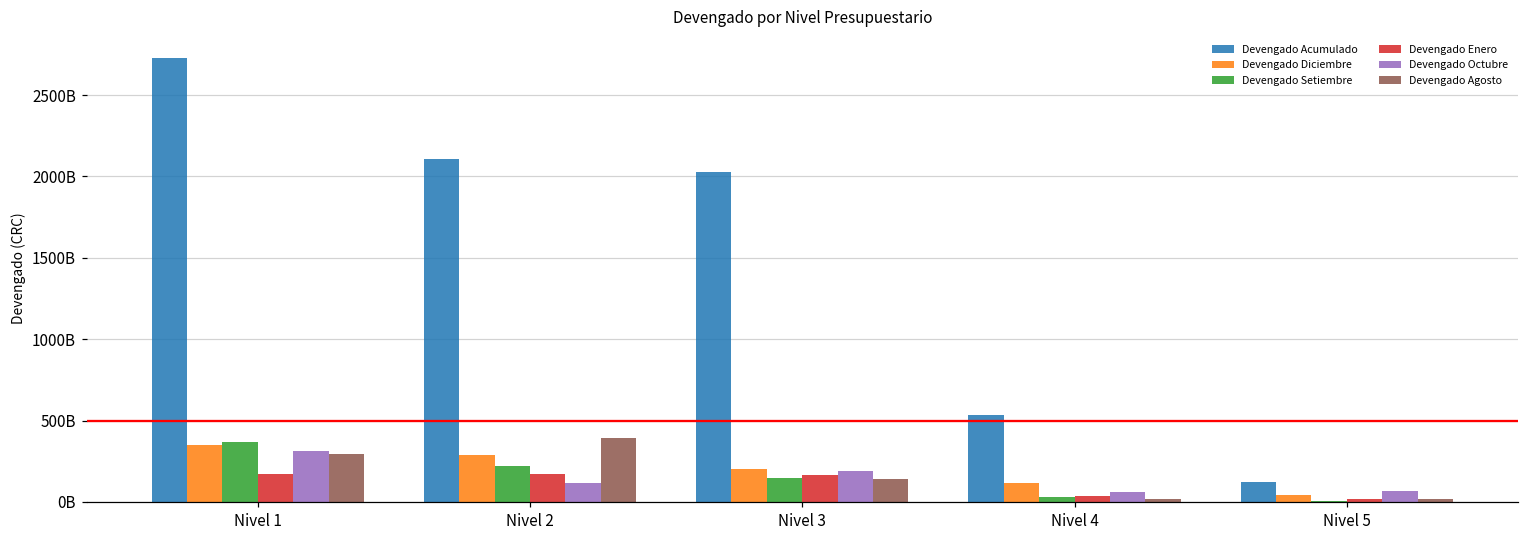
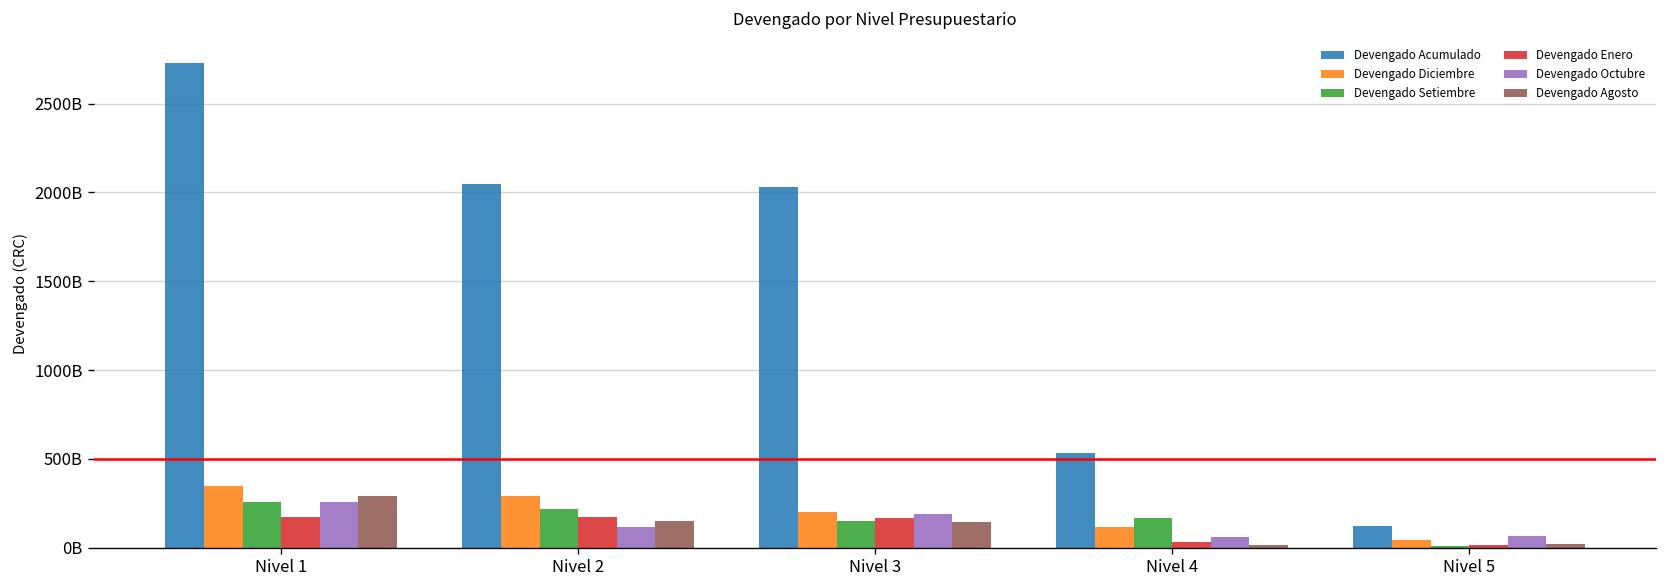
  {
    "Devengado Acumulado": {
      "Nivel 1": 2730000000000,
-     "Nivel 2": 2100000000000,
+     "Nivel 2": 2050000000000,
      "Nivel 3": 2030000000000,
      "Nivel 4": 530000000000,
      "Nivel 5": 120000000000
    },
    "Devengado Diciembre": {
      "Nivel 1": 350000000000,
      "Nivel 2": 290000000000,
      "Nivel 3": 200000000000,
      "Nivel 4": 110000000000,
      "Nivel 5": 40000000000
    },
    "Devengado Setiembre": {
-     "Nivel 1": 370000000000,
+     "Nivel 1": 260000000000,
      "Nivel 2": 220000000000,
      "Nivel 3": 150000000000,
-     "Nivel 4": 30000000000
+     "Nivel 4": 160000000000
    },
    "Devengado Enero": {
      "Nivel 1": 170000000000,
      "Nivel 2": 170000000000,
      "Nivel 3": 170000000000,
      "Nivel 4": 30000000000
    },
    "Devengado Octubre": {
-     "Nivel 1": 320000000000,
+     "Nivel 1": 260000000000,
      "Nivel 2": 120000000000,
      "Nivel 3": 190000000000,
      "Nivel 4": 60000000000,
      "Nivel 5": 60000000000
    },
    "Devengado Agosto": {
      "Nivel 1": 290000000000,
-     "Nivel 2": 390000000000,
+     "Nivel 2": 150000000000,
      "Nivel 3": 140000000000,
      "Nivel 5": 20000000000
    }
  }
